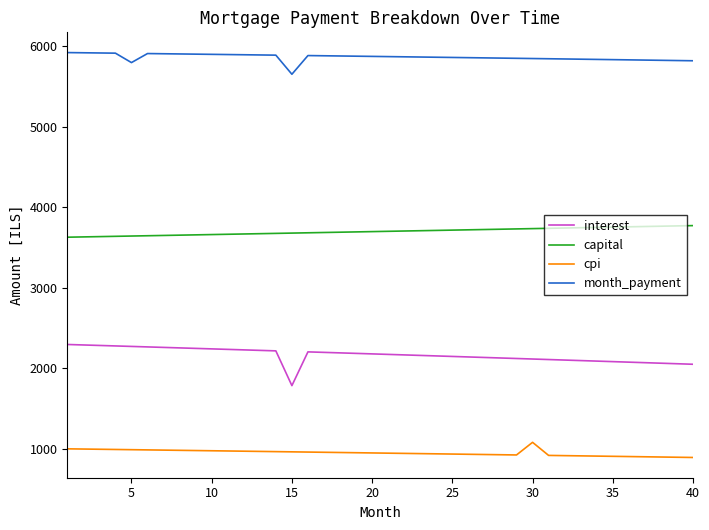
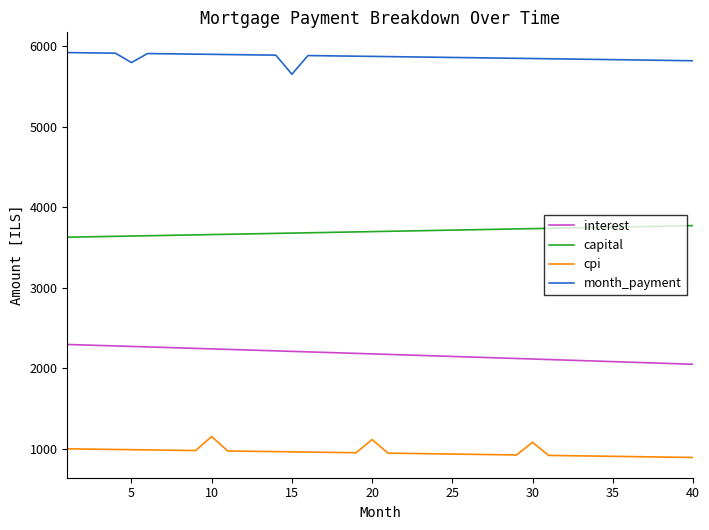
  {
    "interest": {
      "5": 2300,
      "10": 2200,
-     "15": 1800,
+     "15": 2200,
      "20": 2200,
      "25": 2100,
      "30": 2100,
      "35": 2100,
      "40": 2000
    },
    "capital": {
      "5": 3600,
      "10": 3700,
      "15": 3700,
      "20": 3700,
      "25": 3700,
      "30": 3700,
      "40": 3800
    },
    "cpi": {
      "5": 1000,
-     "10": 1000,
+     "10": 1200,
      "15": 1000,
-     "20": 900,
+     "20": 1100,
      "25": 900,
      "30": 1100,
      "35": 900,
      "40": 900
    },
    "month_payment": {
      "5": 5800,
      "10": 5900,
      "15": 5700,
      "20": 5900,
      "25": 5900,
      "30": 5800,
      "35": 5800,
      "40": 5800
    }
  }
